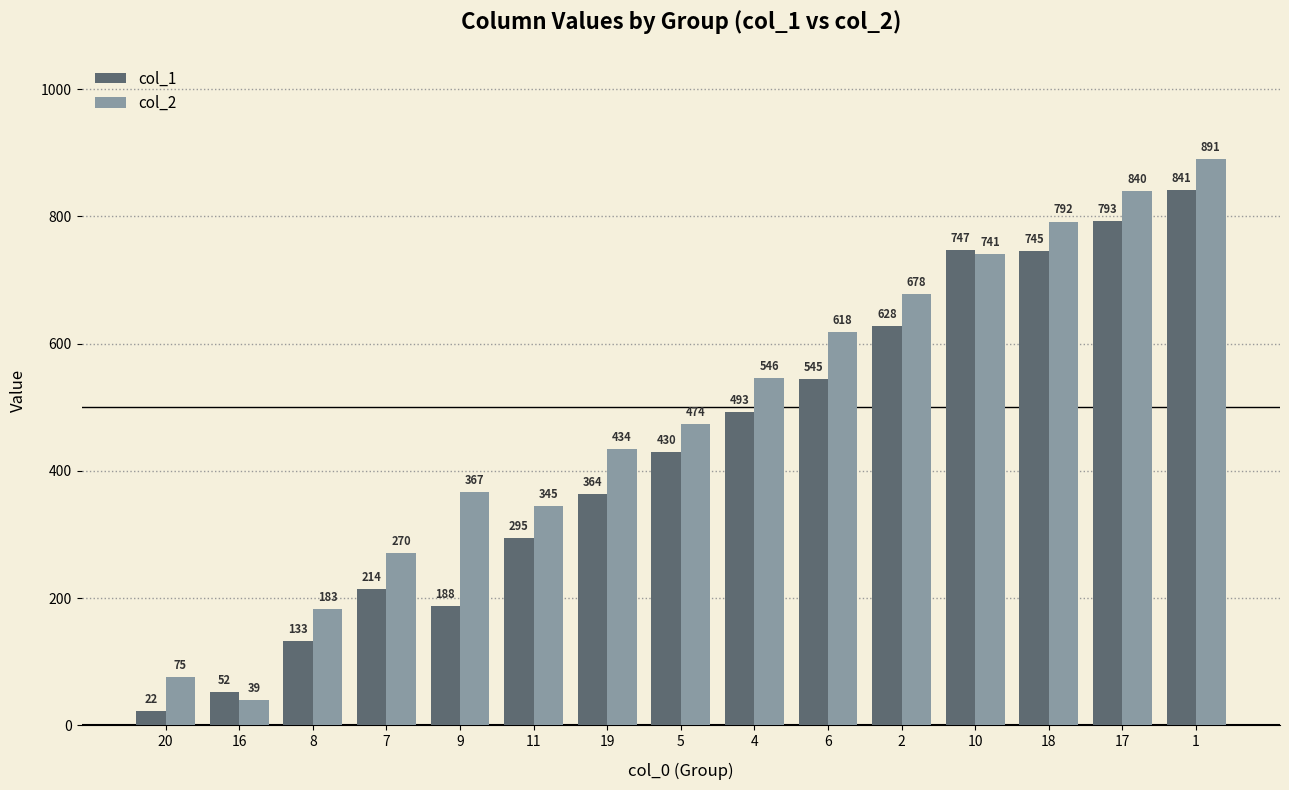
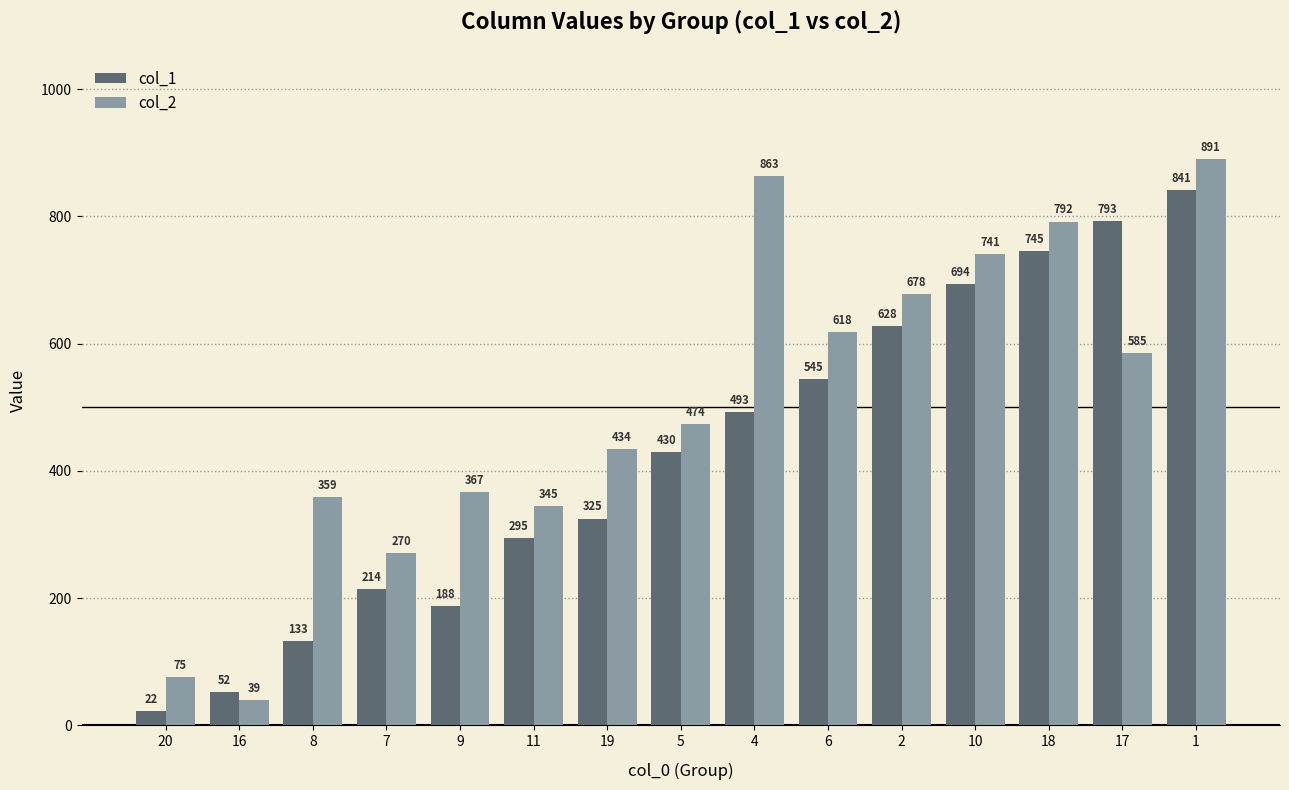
  {
    "col_1": {
      "20": 22,
      "16": 52,
      "8": 133,
      "7": 214,
      "9": 188,
      "11": 295,
-     "19": 364,
+     "19": 325,
      "5": 430,
      "4": 493,
      "6": 545,
      "2": 628,
-     "10": 747,
+     "10": 694,
      "18": 745,
      "17": 793,
      "1": 841
    },
    "col_2": {
      "20": 75,
      "16": 39,
-     "8": 183,
+     "8": 359,
      "7": 270,
      "9": 367,
      "11": 345,
      "19": 434,
      "5": 474,
-     "4": 546,
+     "4": 863,
      "6": 618,
      "2": 678,
      "10": 741,
      "18": 792,
-     "17": 840,
+     "17": 585,
      "1": 891
    }
  }
